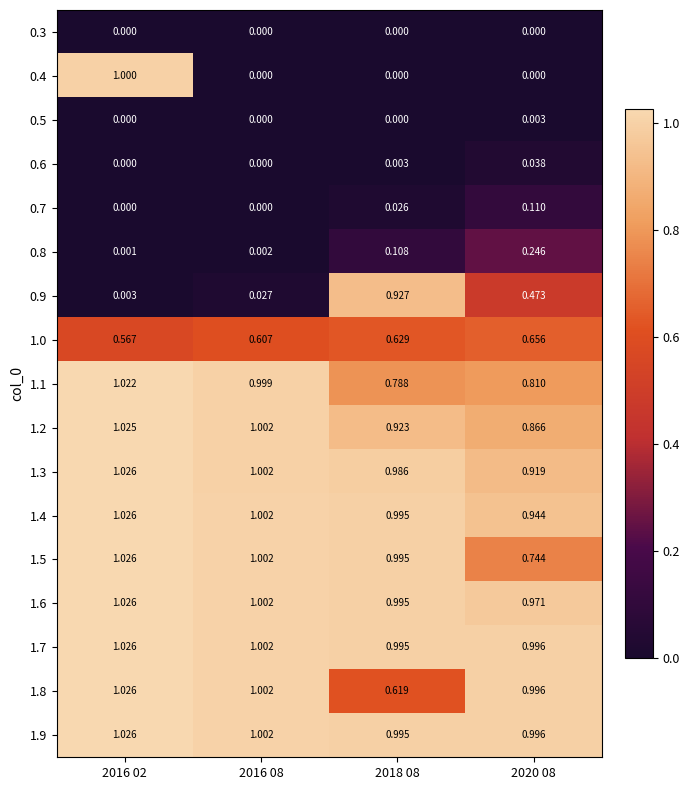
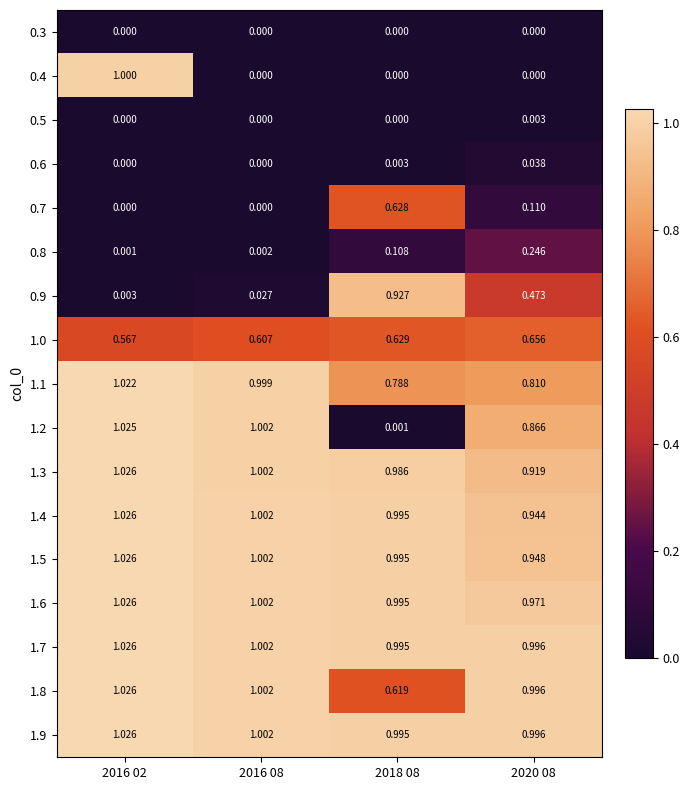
  {
    "0.3": {
      "2016 02": 0.000,
      "2016 08": 0.000,
      "2018 08": 0.000,
      "2020 08": 0.000
    },
    "0.4": {
      "2016 02": 1.000,
      "2016 08": 0.000,
      "2018 08": 0.000,
      "2020 08": 0.000
    },
    "0.5": {
      "2016 02": 0.000,
      "2016 08": 0.000,
      "2018 08": 0.000,
      "2020 08": 0.003
    },
    "0.6": {
      "2016 02": 0.000,
      "2016 08": 0.000,
      "2018 08": 0.003,
      "2020 08": 0.038
    },
    "0.7": {
      "2016 02": 0.000,
      "2016 08": 0.000,
-     "2018 08": 0.026,
+     "2018 08": 0.628,
      "2020 08": 0.110
    },
    "0.8": {
      "2016 02": 0.001,
      "2016 08": 0.002,
      "2018 08": 0.108,
      "2020 08": 0.246
    },
    "0.9": {
      "2016 02": 0.003,
      "2016 08": 0.027,
      "2018 08": 0.927,
      "2020 08": 0.473
    },
    "1.0": {
      "2016 02": 0.567,
      "2016 08": 0.607,
      "2018 08": 0.629,
      "2020 08": 0.656
    },
    "1.1": {
      "2016 02": 1.022,
      "2016 08": 0.999,
      "2018 08": 0.788,
      "2020 08": 0.810
    },
    "1.2": {
      "2016 02": 1.025,
      "2016 08": 1.002,
-     "2018 08": 0.923,
+     "2018 08": 0.001,
      "2020 08": 0.866
    },
    "1.3": {
      "2016 02": 1.026,
      "2016 08": 1.002,
      "2018 08": 0.986,
      "2020 08": 0.919
    },
    "1.4": {
      "2016 02": 1.026,
      "2016 08": 1.002,
      "2018 08": 0.995,
      "2020 08": 0.944
    },
    "1.5": {
      "2016 02": 1.026,
      "2016 08": 1.002,
      "2018 08": 0.995,
-     "2020 08": 0.744
+     "2020 08": 0.948
    },
    "1.6": {
      "2016 02": 1.026,
      "2016 08": 1.002,
      "2018 08": 0.995,
      "2020 08": 0.971
    },
    "1.7": {
      "2016 02": 1.026,
      "2016 08": 1.002,
      "2018 08": 0.995,
      "2020 08": 0.996
    },
    "1.8": {
      "2016 02": 1.026,
      "2016 08": 1.002,
      "2018 08": 0.619,
      "2020 08": 0.996
    },
    "1.9": {
      "2016 02": 1.026,
      "2016 08": 1.002,
      "2018 08": 0.995,
      "2020 08": 0.996
    }
  }
